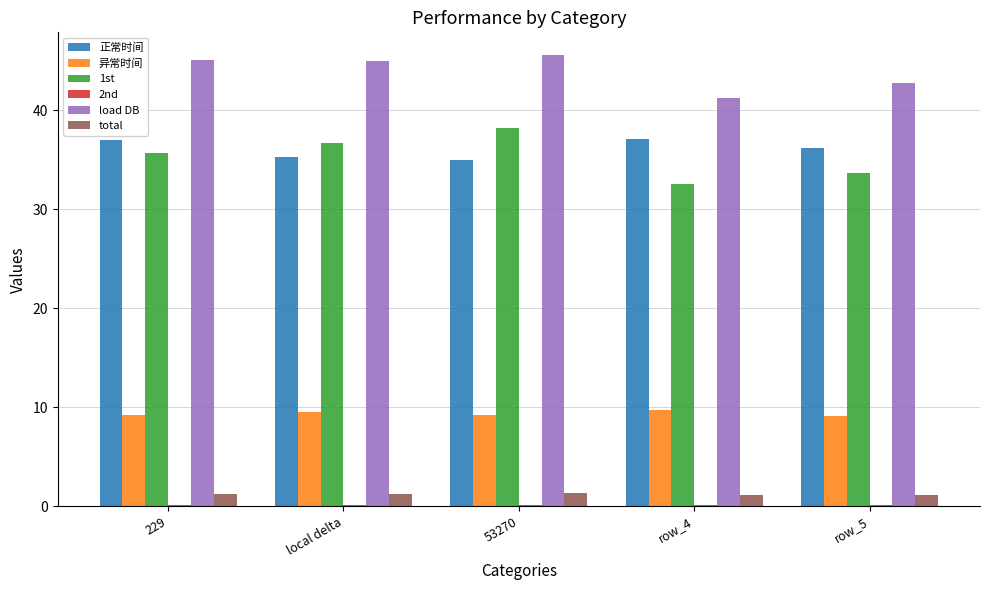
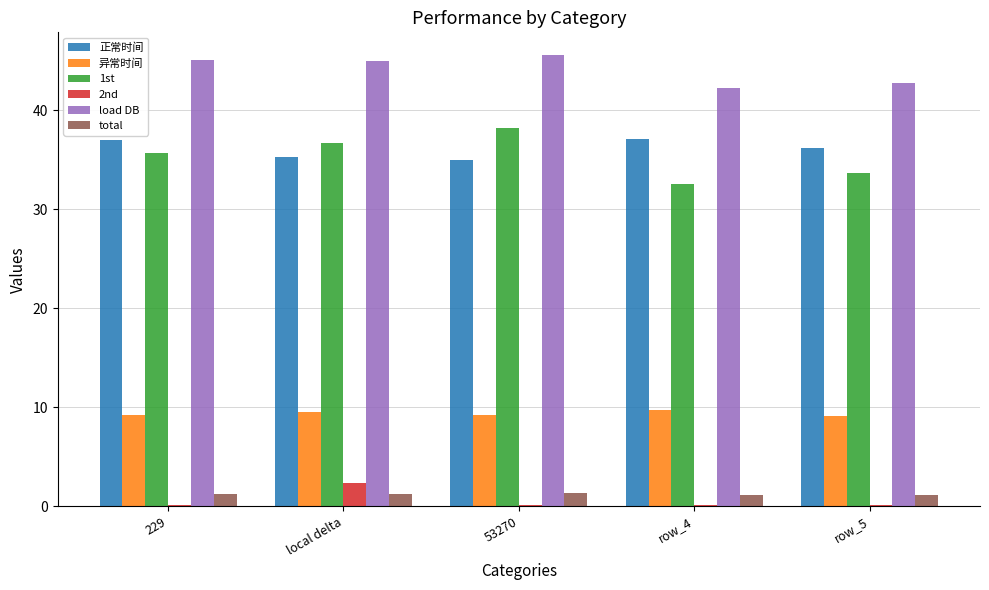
  {
    "正常时间": {
      "229": 37,
      "local delta": 35,
      "53270": 35,
      "row_4": 37,
      "row_5": 36
    },
    "异常时间": {
      "229": 9,
      "local delta": 9,
      "53270": 9,
      "row_4": 10,
      "row_5": 9
    },
    "1st": {
      "229": 36,
      "local delta": 37,
      "53270": 38,
      "row_4": 33,
      "row_5": 34
    },
    "2nd": {
-     "local delta": 0
+     "local delta": 2
    },
    "load DB": {
      "229": 45,
      "local delta": 45,
      "53270": 46,
-     "row_4": 41,
+     "row_4": 42,
      "row_5": 43
    },
    "total": {
      "229": 1,
      "local delta": 1,
      "53270": 1,
      "row_4": 1,
      "row_5": 1
    }
  }
